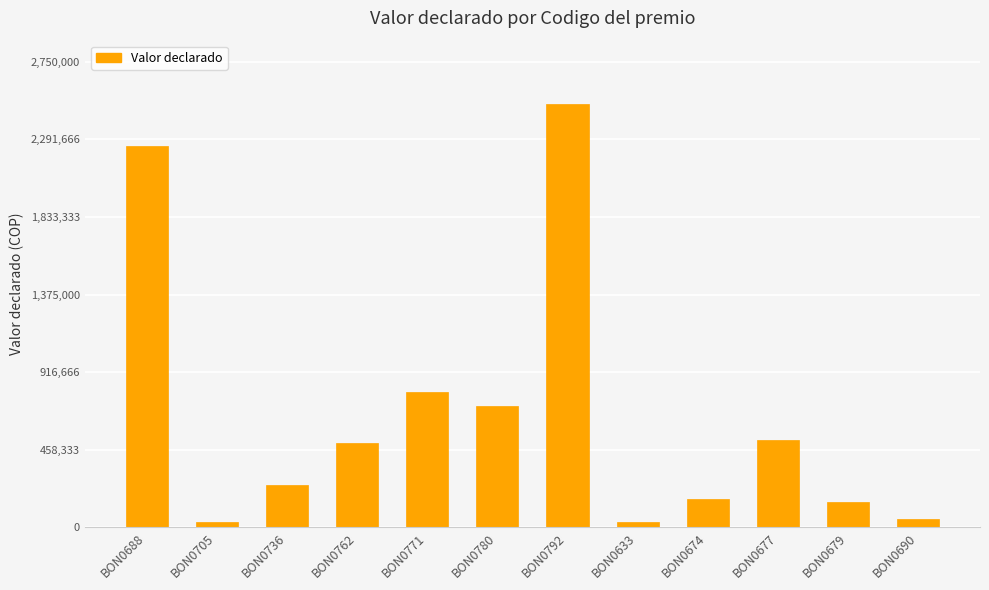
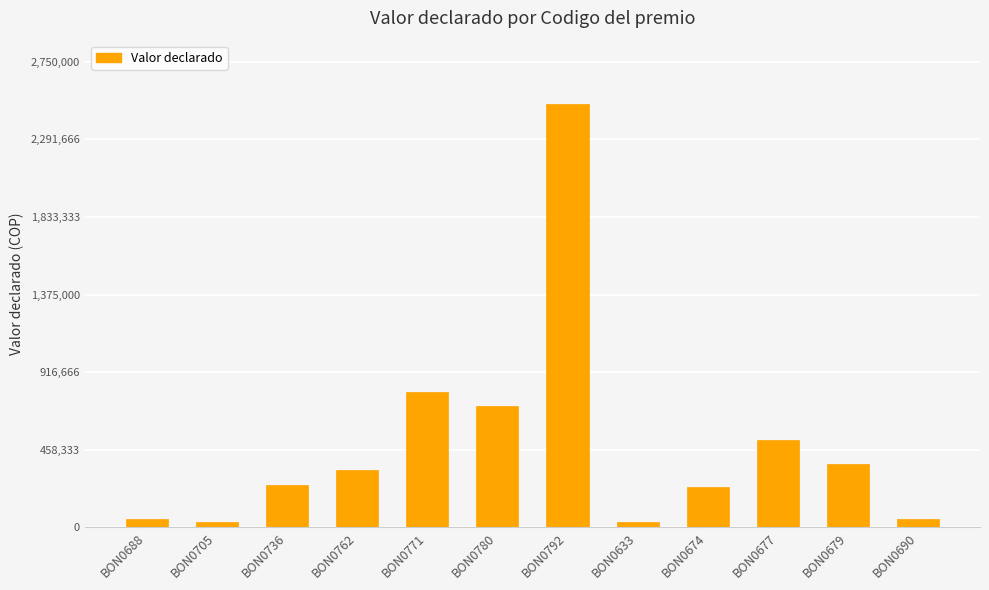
  {
-   "BON0688": "2,250,000",
+   "BON0688": "50,000",
    "BON0705": "30,000",
    "BON0736": "250,000",
-   "BON0762": "500,000",
+   "BON0762": "340,000",
    "BON0771": "800,000",
    "BON0780": "720,000",
    "BON0792": "2,500,000",
    "BON0633": "30,000",
-   "BON0674": "170,000",
+   "BON0674": "240,000",
    "BON0677": "520,000",
-   "BON0679": "150,000",
+   "BON0679": "380,000",
    "BON0690": "50,000"
  }
